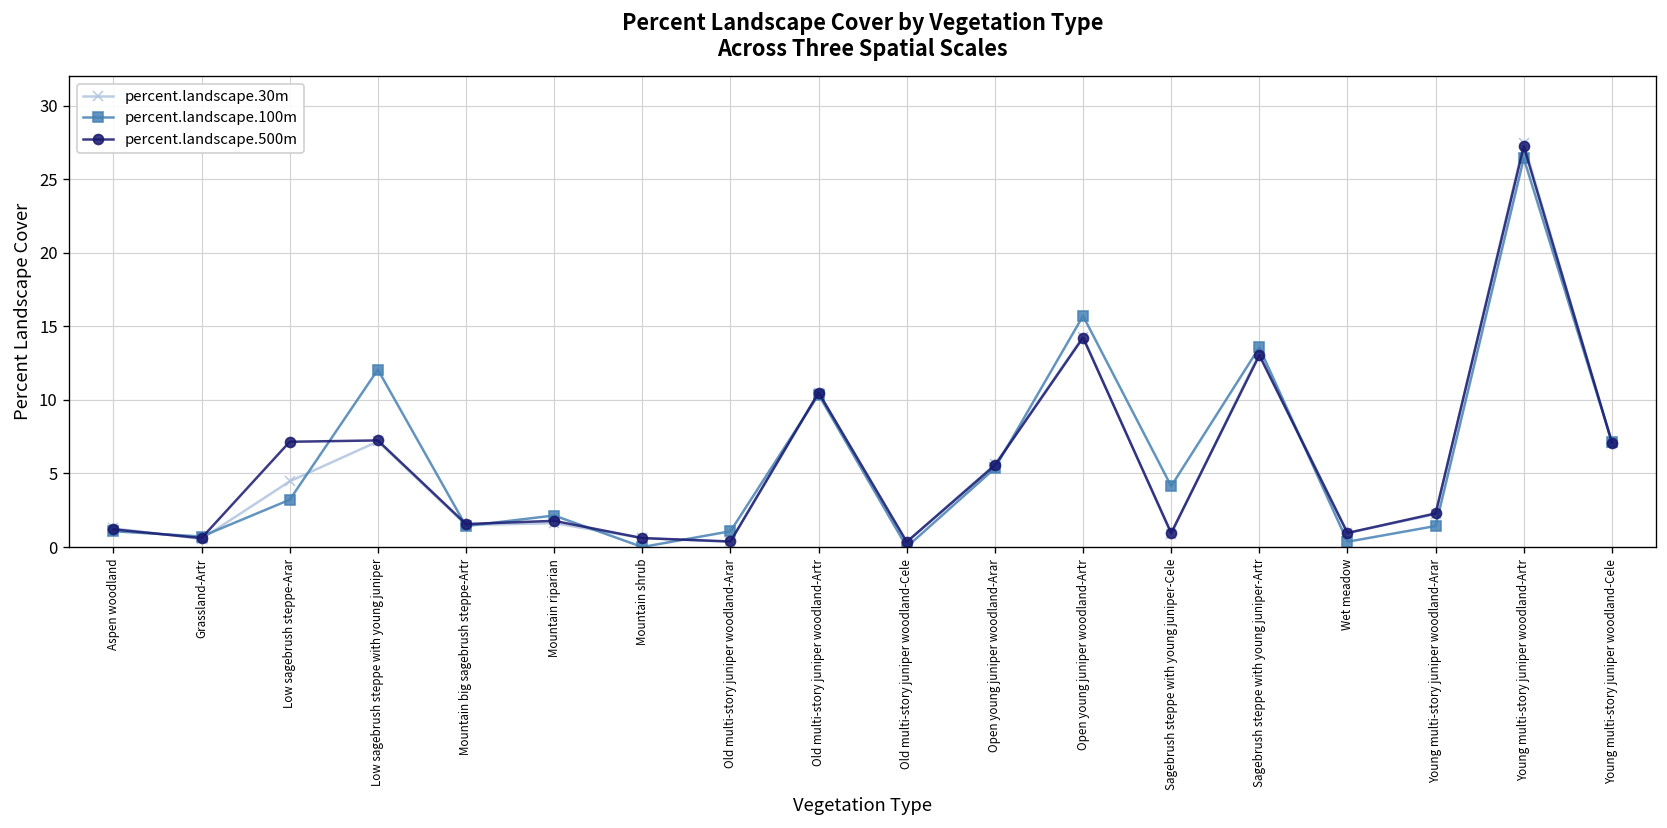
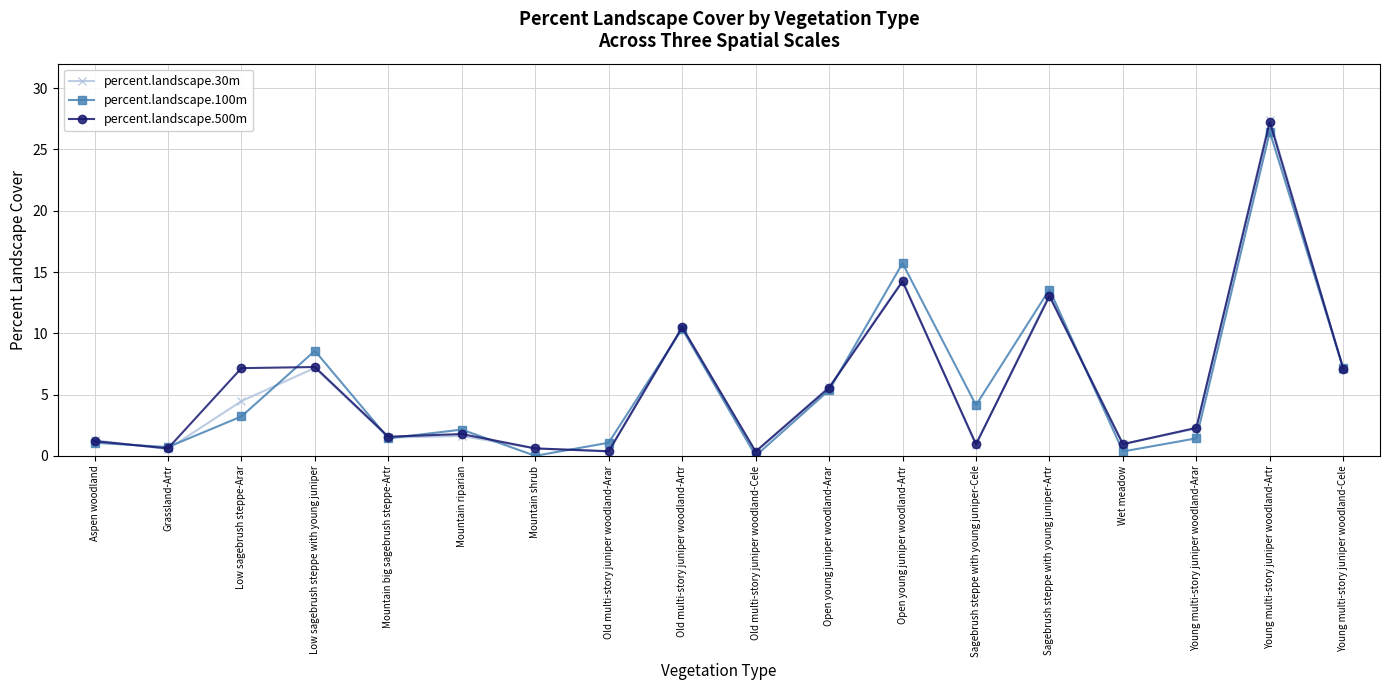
  {
    "percent.landscape.30m": {
      "Low sagebrush steppe-Arar": 4.5
    },
    "percent.landscape.100m": {
      "Low sagebrush steppe-Arar": 3.2,
-     "Low sagebrush steppe with young juniper": 12.1,
+     "Low sagebrush steppe with young juniper": 8.6,
      "Mountain riparian": 2.1,
      "Mountain shrub": 0.0,
      "Old multi-story juniper woodland-Arar": 1.1,
      "Old multi-story juniper woodland-Cele": 0.0,
      "Open young juniper woodland-Artr": 15.7,
      "Sagebrush steppe with young juniper-Cele": 4.1,
      "Sagebrush steppe with young juniper-Artr": 13.6,
      "Wet meadow": 0.4,
      "Young multi-story juniper woodland-Arar": 1.4,
      "Young multi-story juniper woodland-Artr": 26.4
    },
    "percent.landscape.500m": {
      "Low sagebrush steppe-Arar": 7.2
    }
  }
